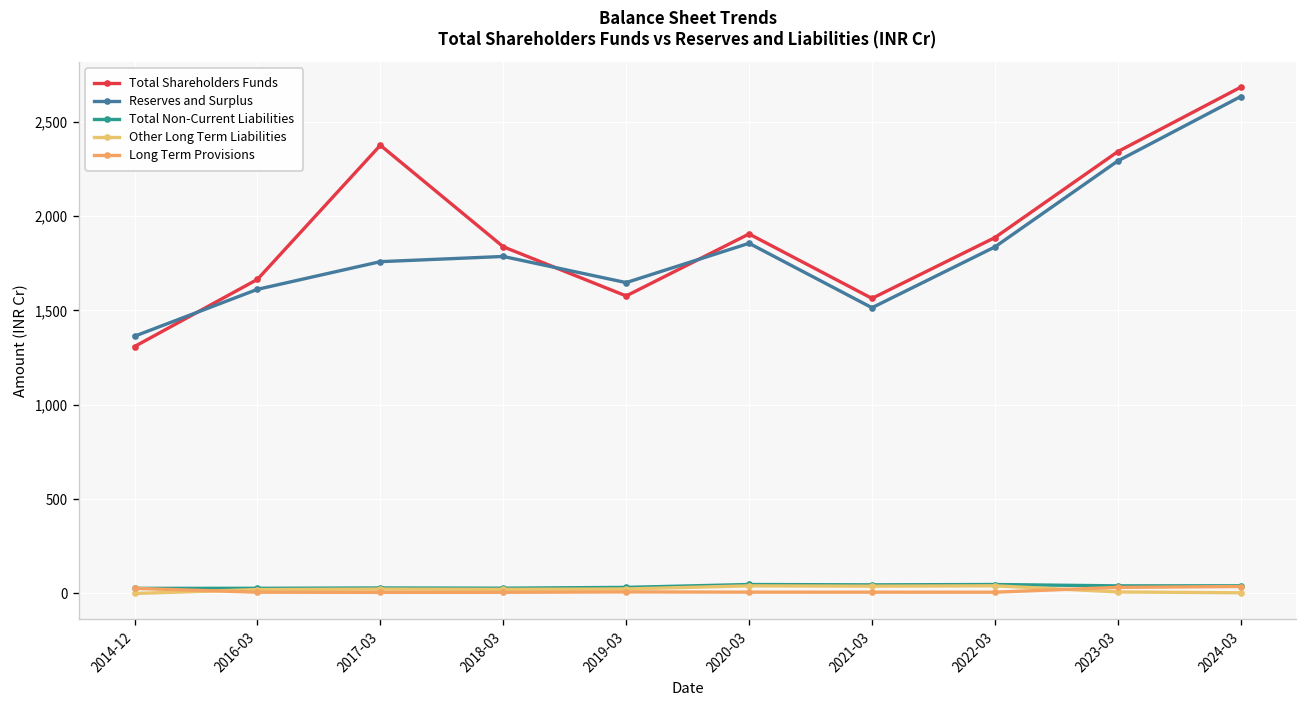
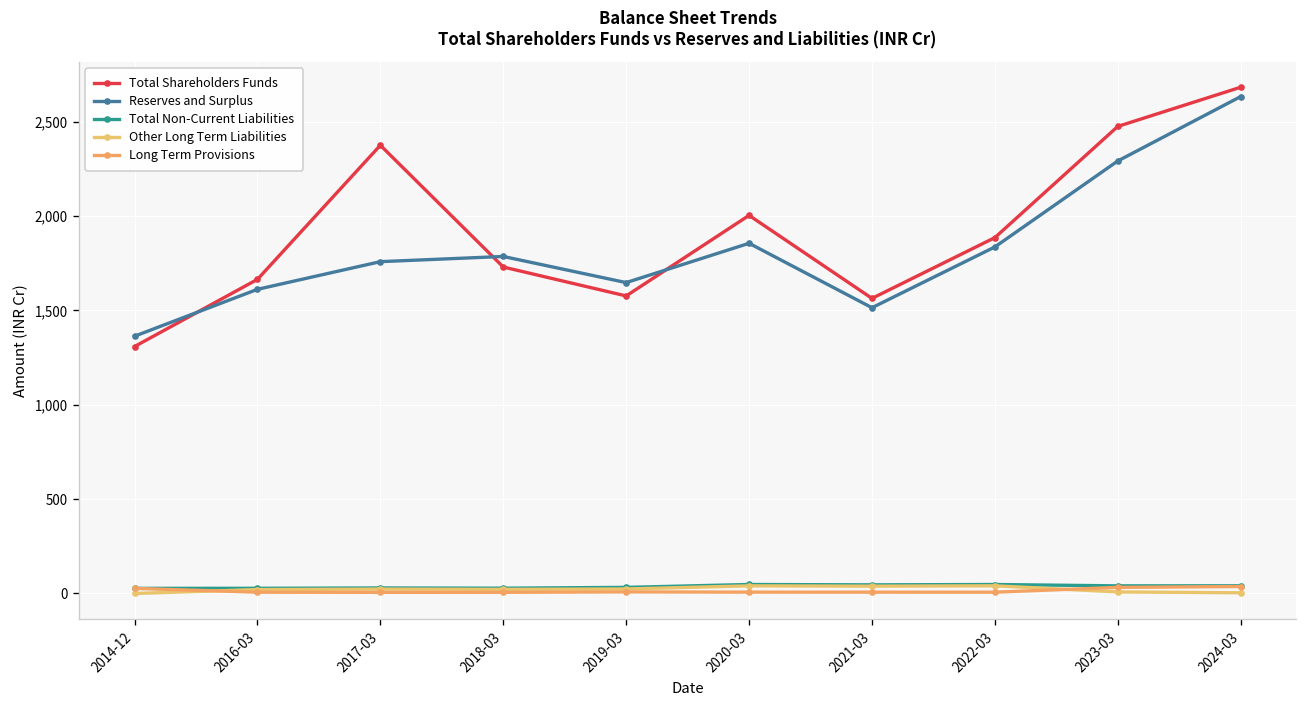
  {
    "Total Shareholders Funds": {
      "2014-12": "1,310",
      "2016-03": "1,660",
      "2017-03": "2,380",
-     "2018-03": "1,840",
+     "2018-03": "1,730",
      "2019-03": "1,580",
-     "2020-03": "1,910",
+     "2020-03": "2,000",
      "2021-03": "1,560",
      "2022-03": "1,890",
-     "2023-03": "2,340",
+     "2023-03": "2,480",
      "2024-03": "2,680"
    }
  }
